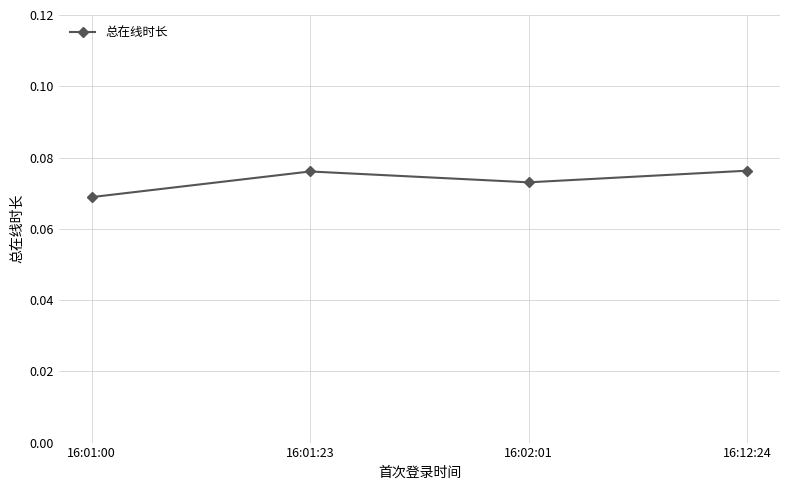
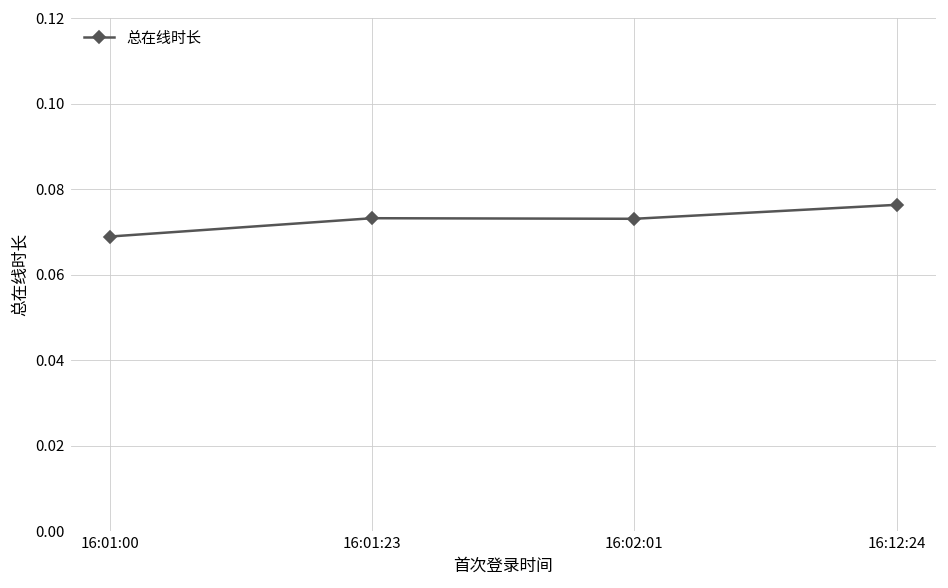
  {
    "16:01:00": 0.069,
-   "16:01:23": 0.076,
+   "16:01:23": 0.073,
    "16:02:01": 0.073,
    "16:12:24": 0.076
  }
